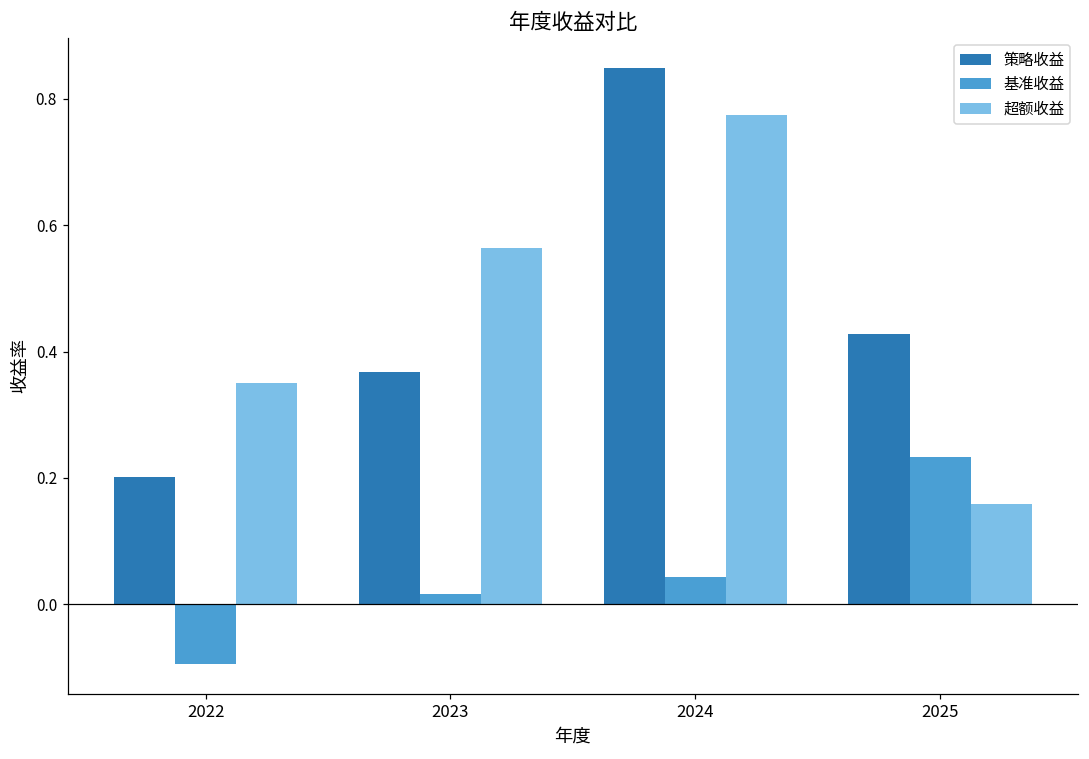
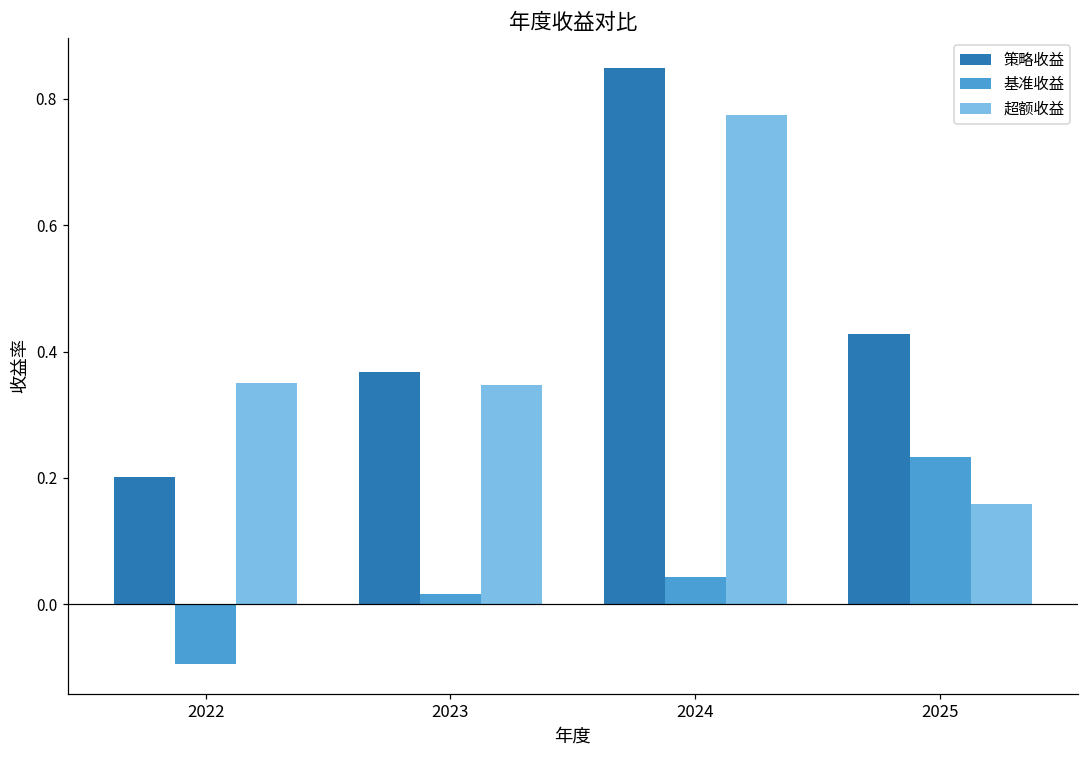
  {
    "超额收益": {
      "2022": 0.35,
-     "2023": 0.56,
+     "2023": 0.35,
      "2024": 0.77,
      "2025": 0.16
    }
  }
